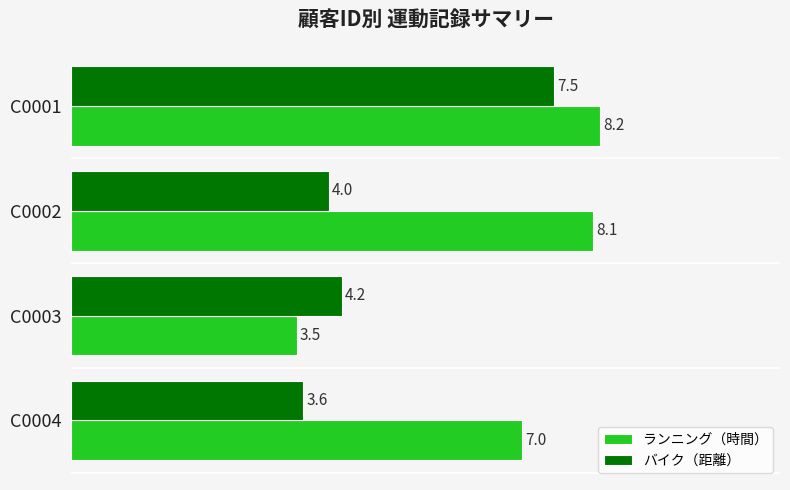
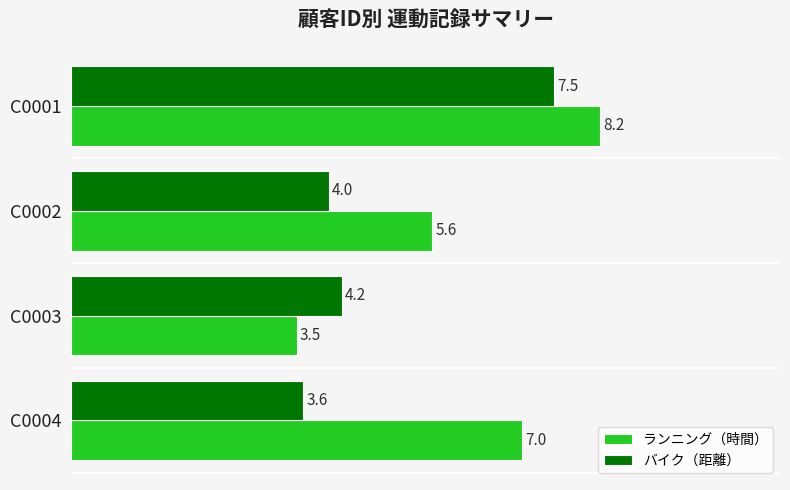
  {
    "ランニング（時間）": {
      "C0001": 8.2,
-     "C0002": 8.1,
+     "C0002": 5.6,
      "C0003": 3.5,
      "C0004": 7.0
    },
    "バイク（距離）": {
      "C0001": 7.5,
      "C0002": 4.0,
      "C0003": 4.2,
      "C0004": 3.6
    }
  }
